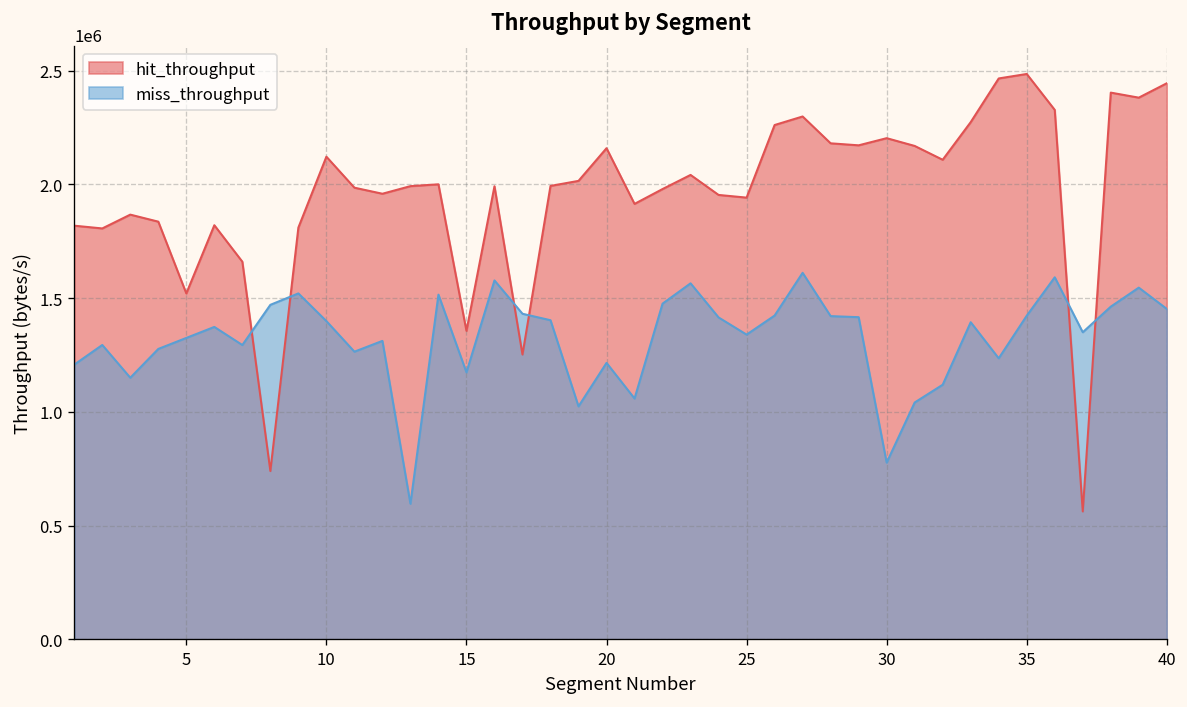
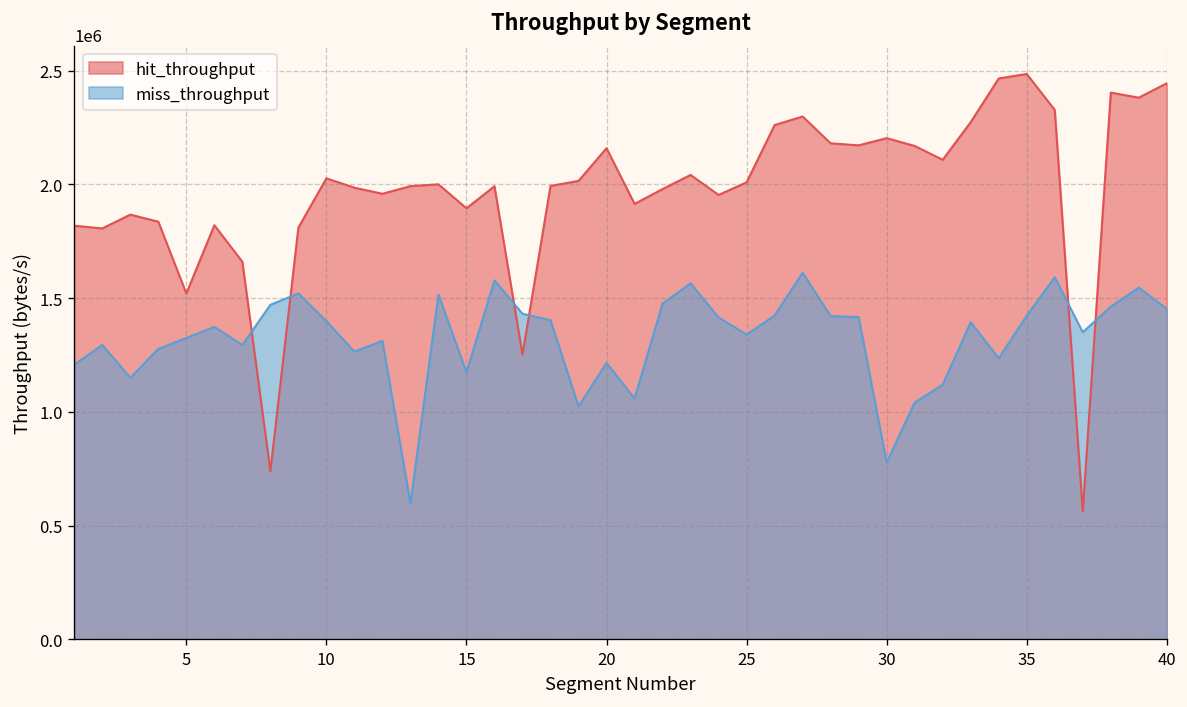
  {
    "hit_throughput": {
      "5": 1520000,
-     "10": 2120000,
-     "15": 1360000,
+     "10": 2030000,
+     "15": 1900000,
      "20": 2160000,
-     "25": 1940000,
+     "25": 2010000,
      "30": 2200000,
      "35": 2490000,
      "40": 2440000
    },
    "miss_throughput": {
      "5": 1330000,
      "10": 1400000,
      "15": 1170000,
      "20": 1220000,
      "25": 1340000,
      "30": 780000,
      "35": 1420000,
      "40": 1450000
    }
  }
